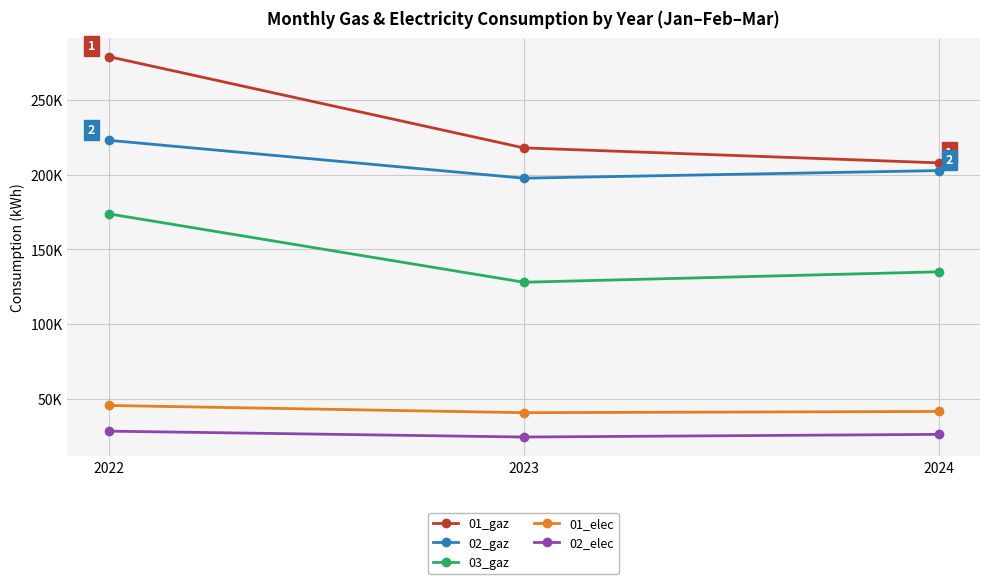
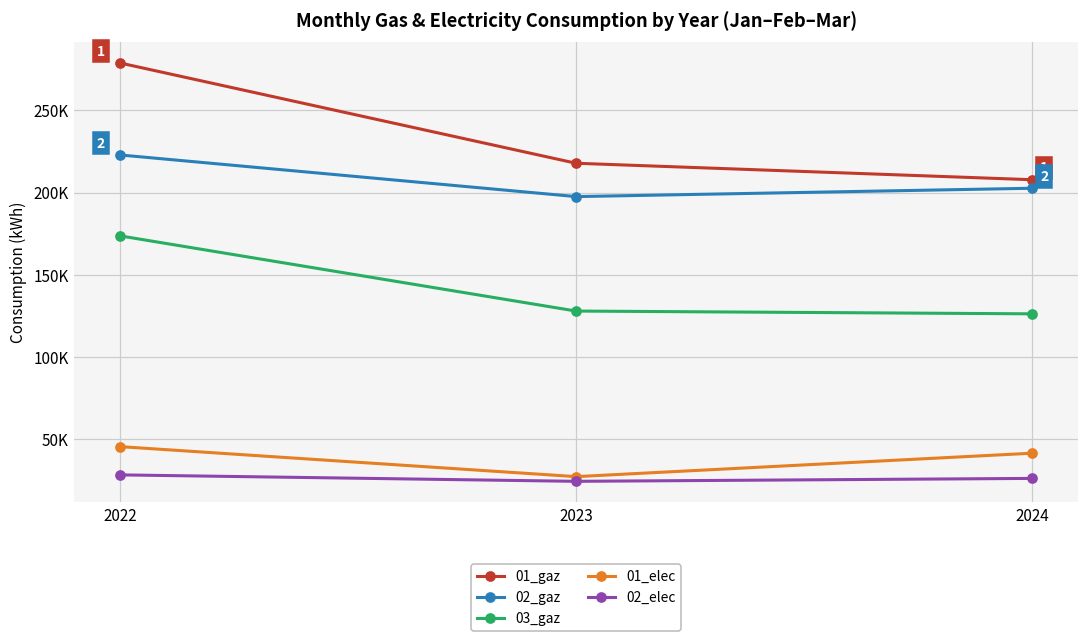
  {
    "01_gaz": {
      "2023": 218000
    },
    "02_gaz": {
      "2023": 198000,
      "2024": 203000
    },
    "03_gaz": {
      "2022": 174000,
      "2023": 128000,
-     "2024": 135000
+     "2024": 126000
    },
    "01_elec": {
      "2022": 46000,
-     "2023": 41000,
+     "2023": 27000,
      "2024": 42000
    },
    "02_elec": {
      "2022": 28000,
      "2023": 24000,
      "2024": 26000
    }
  }
